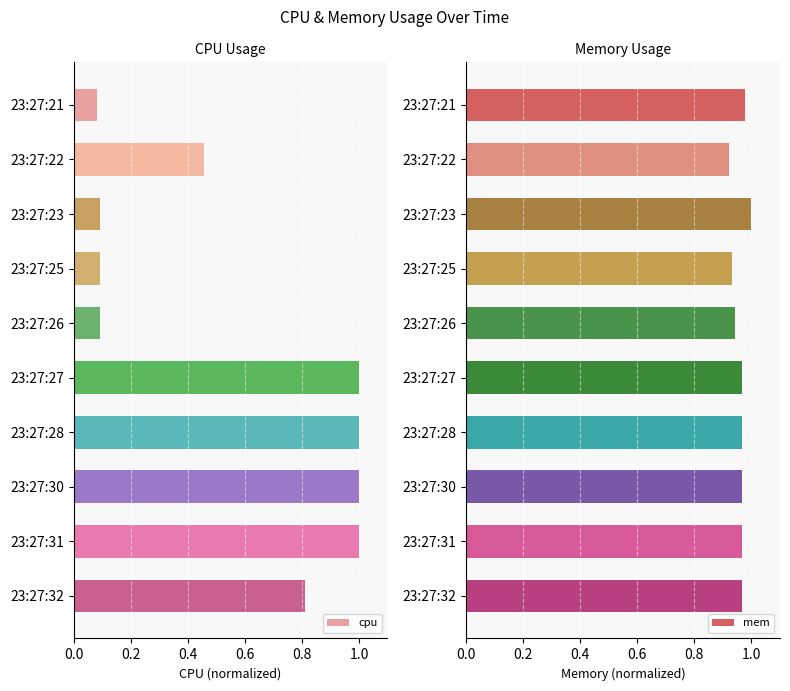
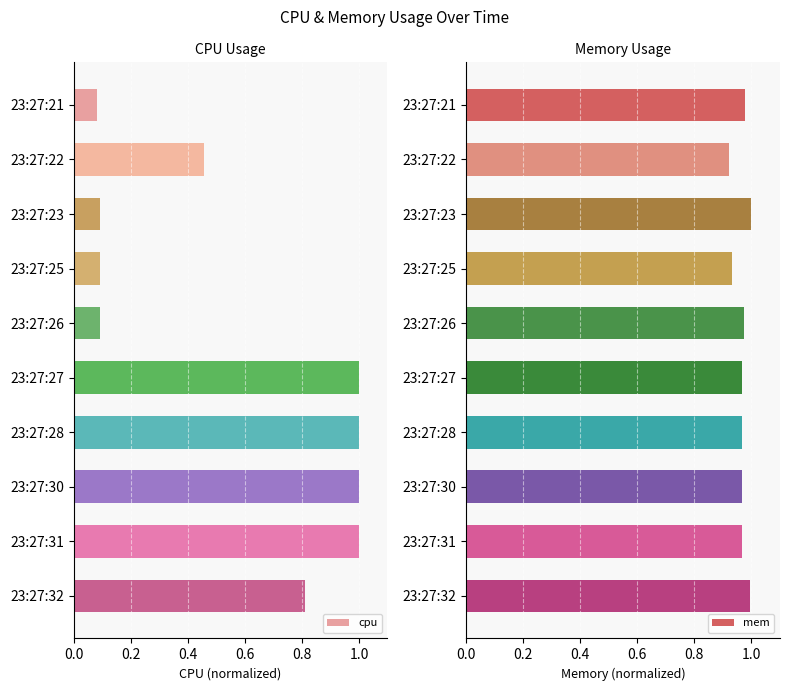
  {
    "CPU Usage": {
      "23:27:21": 0.08,
      "23:27:22": 0.46,
      "23:27:23": 0.09,
      "23:27:25": 0.09,
      "23:27:26": 0.09,
      "23:27:27": 1.00,
      "23:27:28": 1.00,
      "23:27:30": 1.00,
      "23:27:31": 1.00,
      "23:27:32": 0.81
    },
    "Memory Usage": {
      "23:27:21": 0.98,
      "23:27:22": 0.92,
      "23:27:23": 1.00,
      "23:27:25": 0.93,
-     "23:27:26": 0.94,
+     "23:27:26": 0.97,
      "23:27:27": 0.97,
      "23:27:28": 0.97,
      "23:27:30": 0.97,
      "23:27:31": 0.97,
-     "23:27:32": 0.97
+     "23:27:32": 0.99
    }
  }
